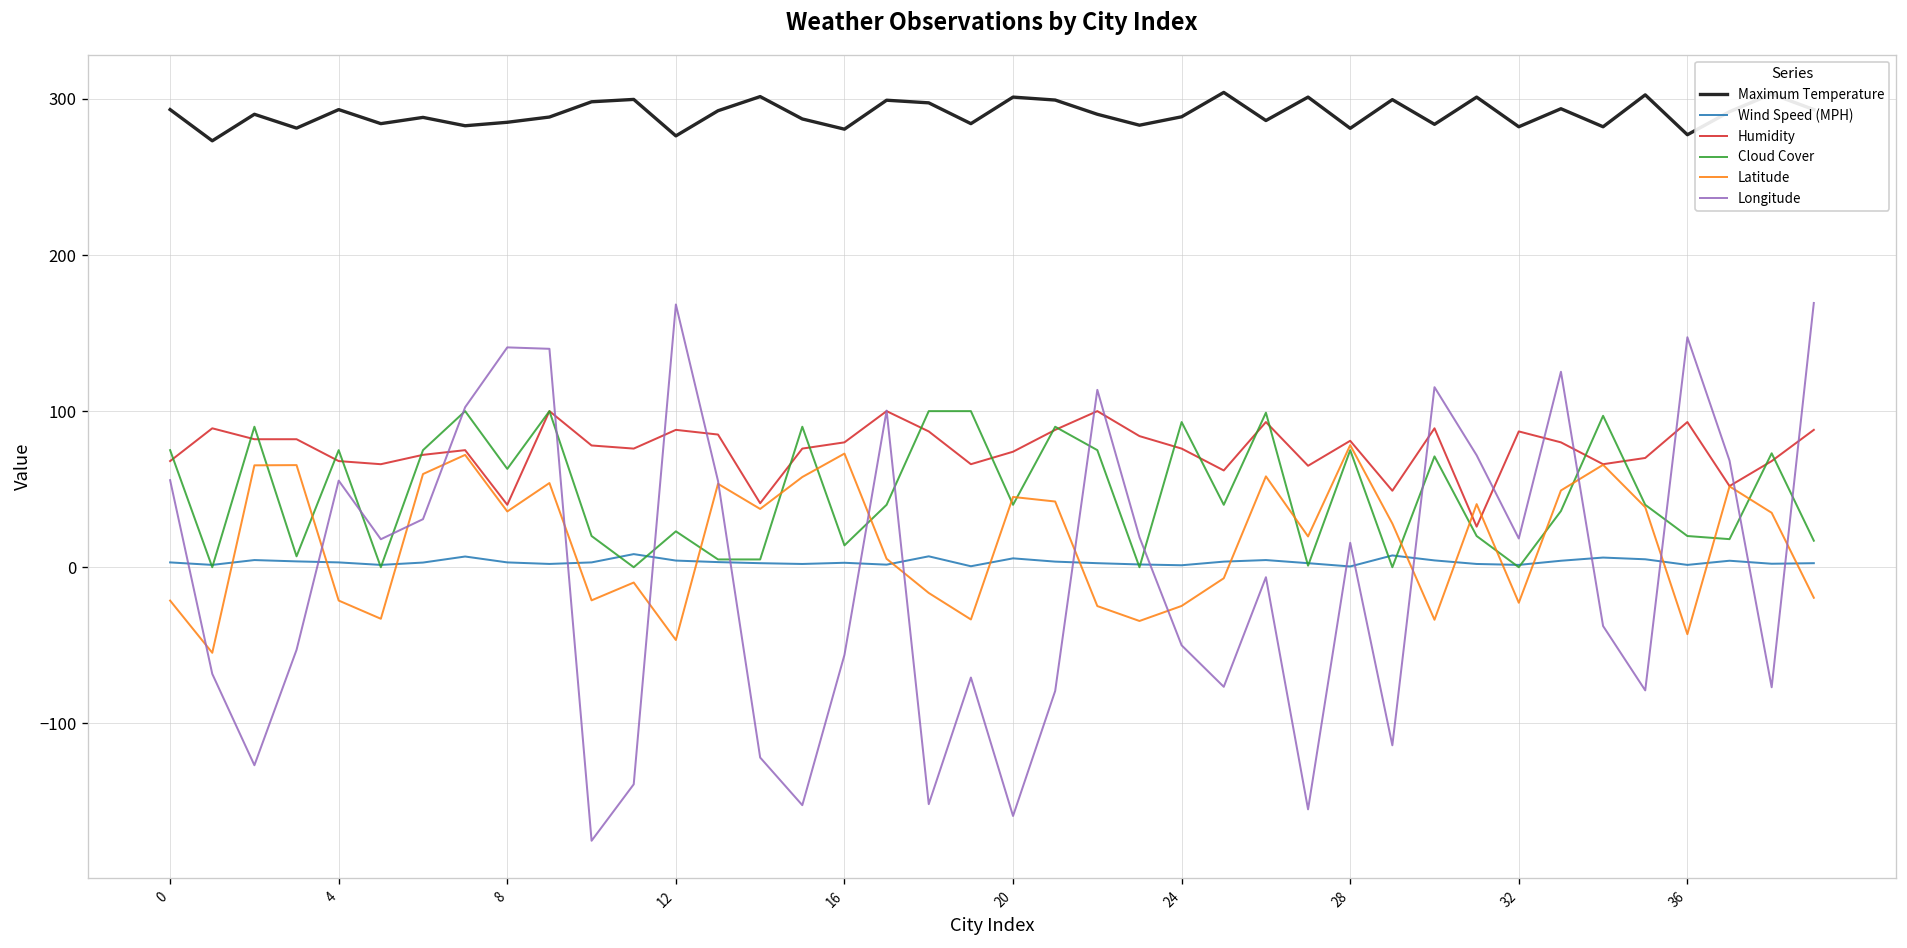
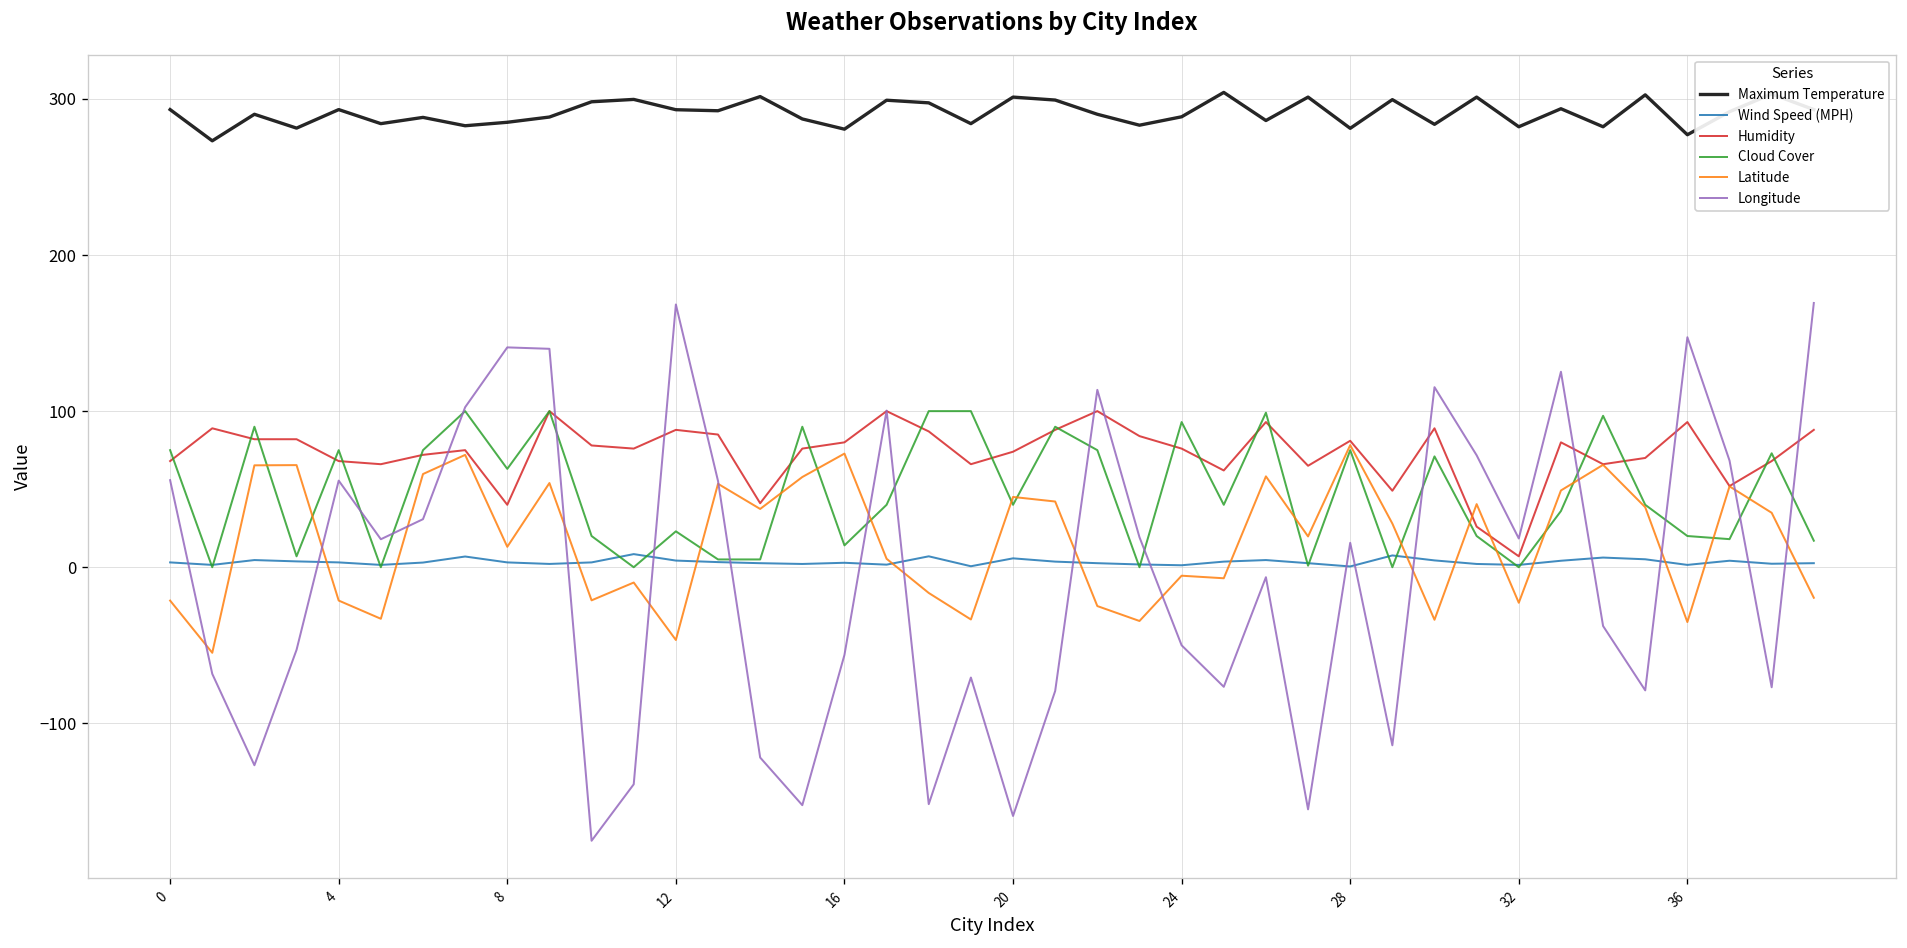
  {
    "Maximum Temperature": {
      "0": 293,
      "4": 293,
      "8": 285,
-     "12": 276,
+     "12": 293,
      "16": 281,
      "20": 301,
      "24": 289,
      "28": 281,
      "32": 282,
      "36": 277
    },
    "Wind Speed (MPH)": {
      "0": 3,
      "4": 3,
      "8": 3,
      "12": 4,
      "16": 3,
      "20": 6,
      "24": 1,
      "28": 1,
      "36": 2
    },
    "Humidity": {
      "0": 68,
      "4": 68,
      "8": 40,
      "12": 88,
      "16": 80,
      "20": 74,
      "24": 76,
      "28": 81,
-     "32": 87,
+     "32": 7,
      "36": 93
    },
    "Cloud Cover": {
      "0": 75,
      "4": 75,
      "8": 63,
      "12": 23,
      "16": 14,
      "20": 40,
      "24": 93,
      "28": 75,
      "36": 20
    },
    "Latitude": {
      "0": -21,
      "4": -21,
-     "8": 36,
+     "8": 13,
      "12": -47,
      "16": 73,
      "20": 45,
-     "24": -25,
+     "24": -5,
      "28": 78,
      "32": -23,
-     "36": -43
+     "36": -35
    },
    "Longitude": {
      "0": 56,
      "4": 55,
      "8": 141,
      "12": 168,
      "16": -56,
      "20": -159,
      "24": -50,
      "28": 16,
      "32": 18,
      "36": 147
    }
  }
